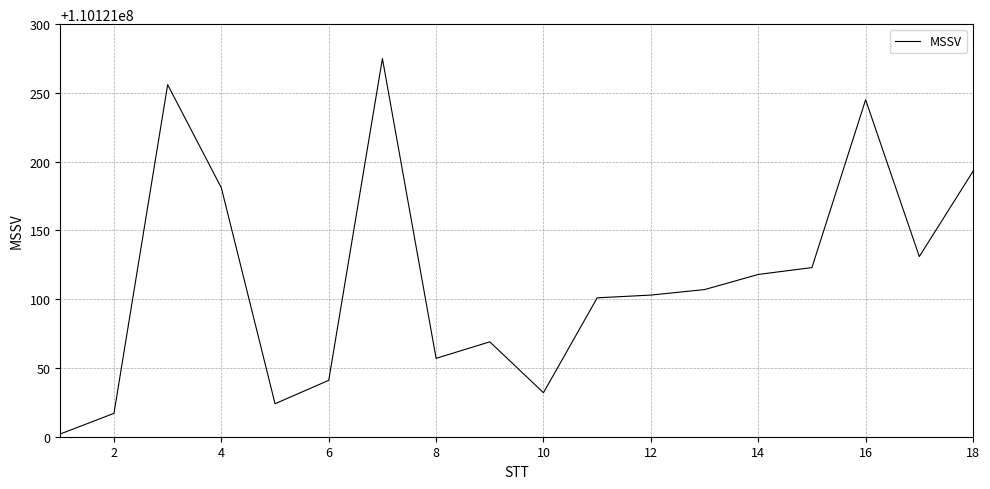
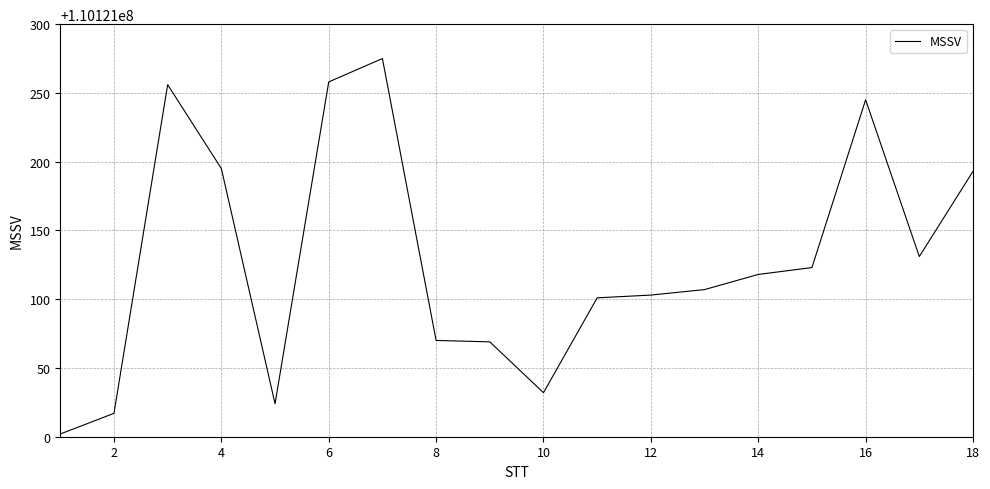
  {
    "2": 110121017,
-   "4": 110121181,
-   "6": 110121041,
-   "8": 110121057,
+   "4": 110121195,
+   "6": 110121258,
+   "8": 110121070,
    "10": 110121032,
    "12": 110121103,
    "14": 110121118,
    "16": 110121245,
    "18": 110121193
  }
